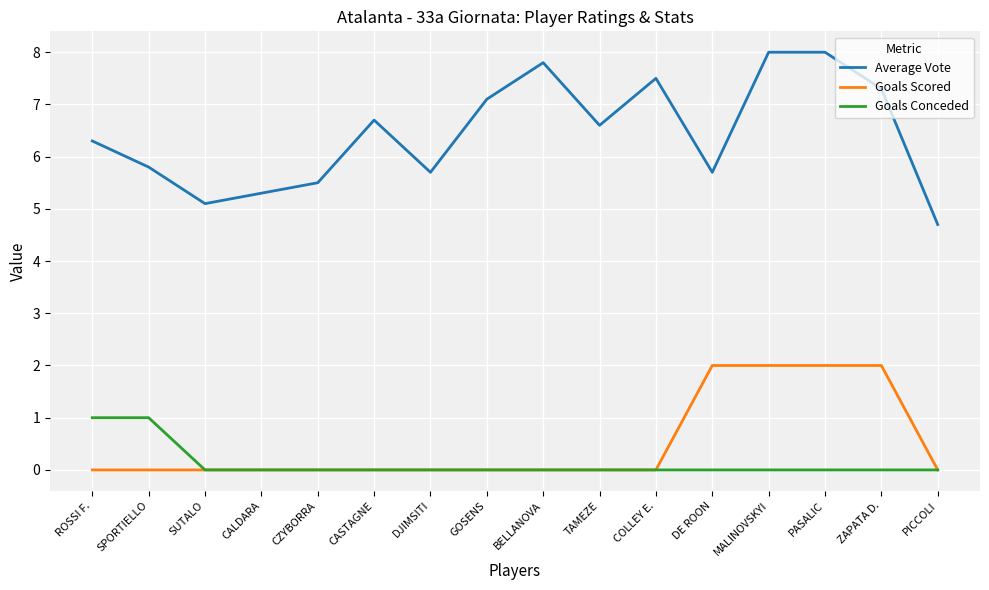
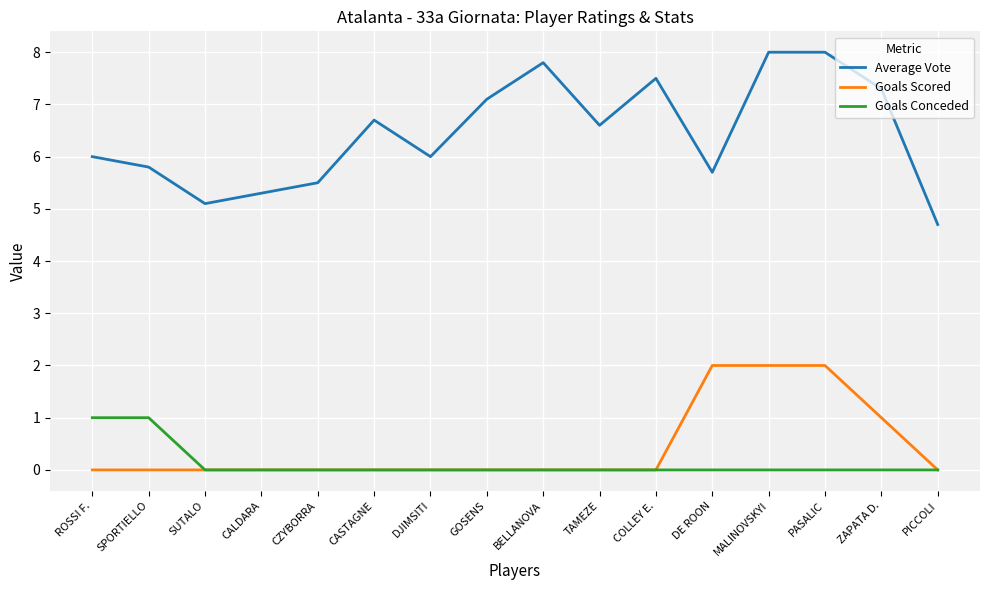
  {
    "Average Vote": {
-     "ROSSI F.": 6.3,
+     "ROSSI F.": 6.0,
      "SPORTIELLO": 5.8,
      "SUTALO": 5.1,
      "CALDARA": 5.3,
      "CZYBORRA": 5.5,
      "CASTAGNE": 6.7,
-     "DJIMSITI": 5.7,
+     "DJIMSITI": 6.0,
      "GOSENS": 7.1,
      "BELLANOVA": 7.8,
      "TAMEZE": 6.6,
      "COLLEY E.": 7.5,
      "DE ROON": 5.7,
      "MALINOVSKYI": 8.0,
      "PASALIC": 8.0,
      "PICCOLI": 4.7
    },
    "Goals Scored": {
      "ROSSI F.": 0,
      "SPORTIELLO": 0,
      "DE ROON": 2,
      "MALINOVSKYI": 2,
      "PASALIC": 2,
-     "ZAPATA D.": 2
+     "ZAPATA D.": 1
    },
    "Goals Conceded": {
      "ROSSI F.": 1.0,
      "SPORTIELLO": 1.0,
      "DE ROON": 0.0,
      "MALINOVSKYI": 0.0,
      "PASALIC": 0.0,
      "ZAPATA D.": 0.0
    }
  }
